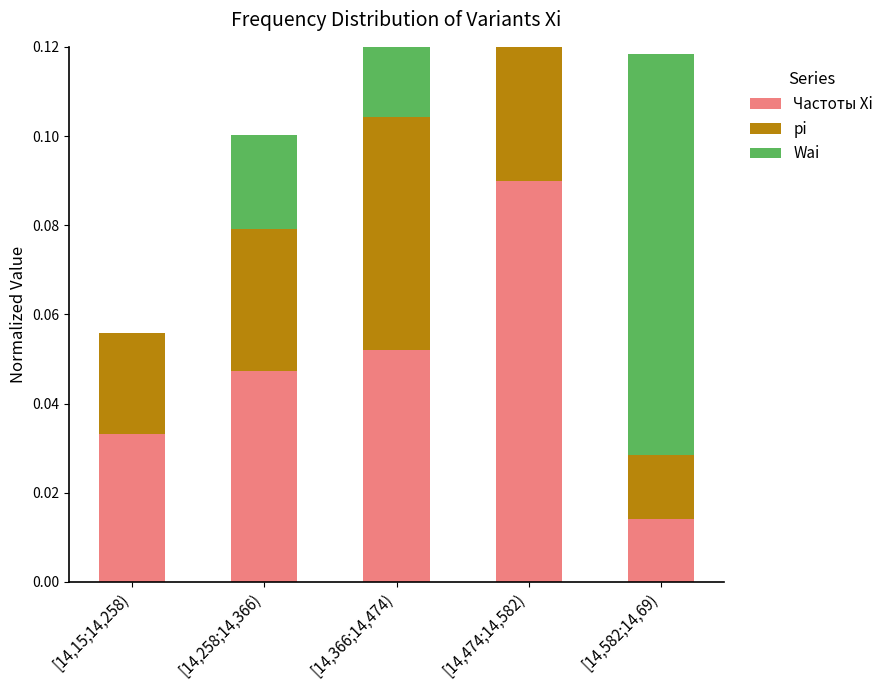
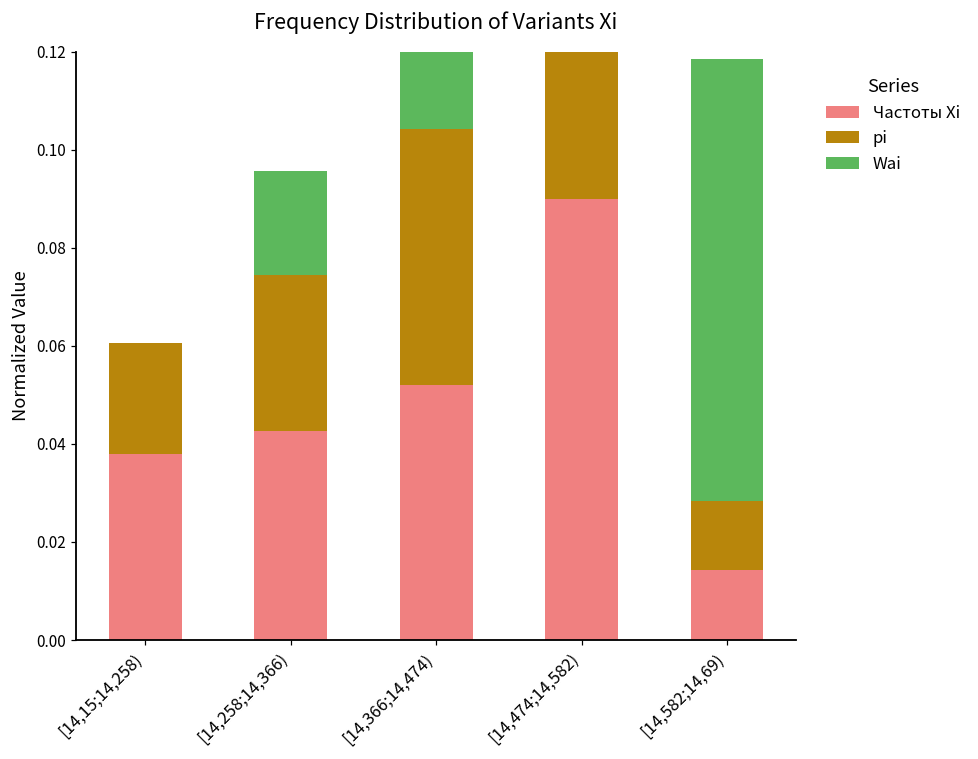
  {
    "Частоты Xi": {
-     "[14,15;14,258)": 0.033,
-     "[14,258;14,366)": 0.047,
+     "[14,15;14,258)": 0.038,
+     "[14,258;14,366)": 0.043,
      "[14,366;14,474)": 0.052,
      "[14,474;14,582)": 0.090,
      "[14,582;14,69)": 0.014
    },
    "pi": {
      "[14,15;14,258)": 0.023,
      "[14,258;14,366)": 0.032,
      "[14,366;14,474)": 0.052,
      "[14,582;14,69)": 0.014
    },
    "Wai": {
      "[14,15;14,258)": 0.000,
      "[14,258;14,366)": 0.021,
      "[14,582;14,69)": 0.090
    }
  }
